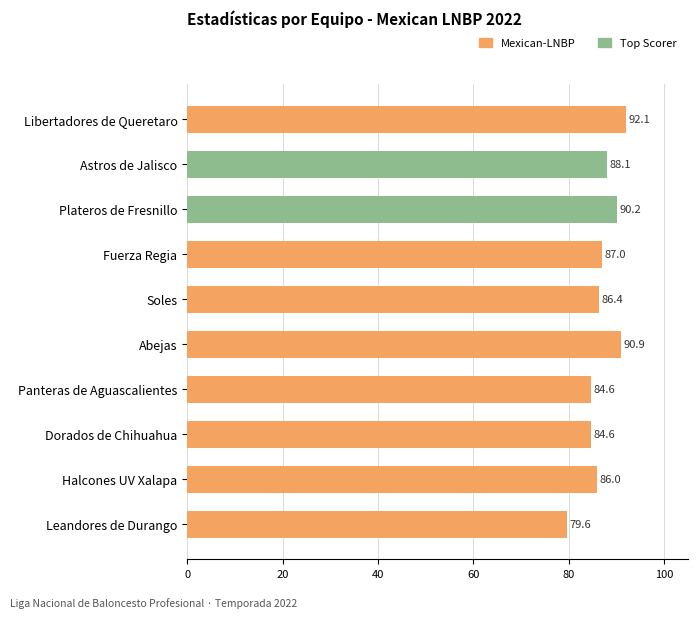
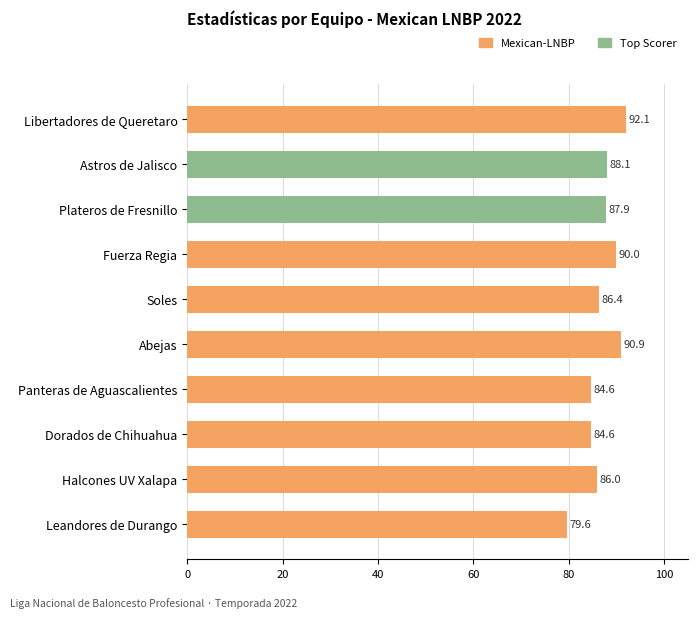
  {
    "Libertadores de Queretaro": 92.1,
    "Astros de Jalisco": 88.1,
-   "Plateros de Fresnillo": 90.2,
-   "Fuerza Regia": 87.0,
+   "Plateros de Fresnillo": 87.9,
+   "Fuerza Regia": 90.0,
    "Soles": 86.4,
    "Abejas": 90.9,
    "Panteras de Aguascalientes": 84.6,
    "Dorados de Chihuahua": 84.6,
    "Halcones UV Xalapa": 86.0,
    "Leandores de Durango": 79.6
  }
